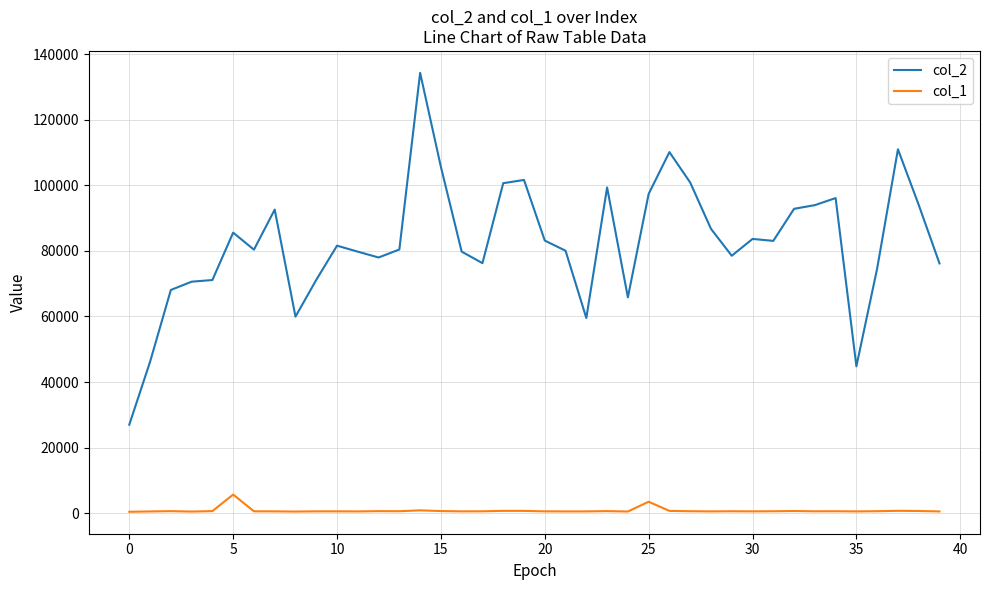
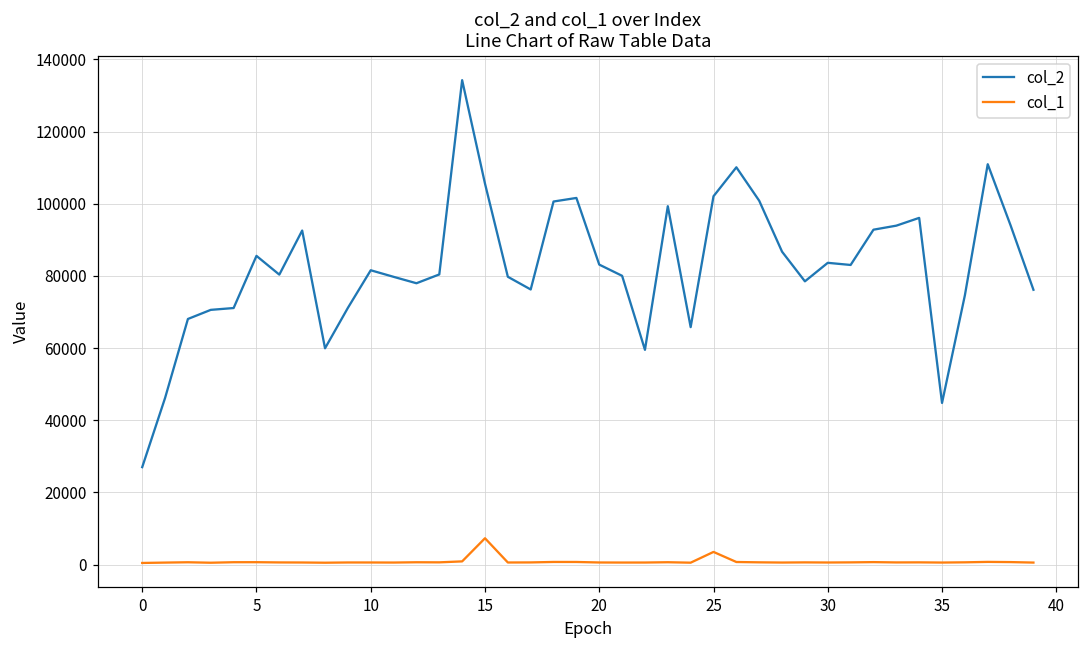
  {
    "col_2": {
      "0": 27000,
      "5": 86000,
      "10": 82000,
      "15": 106000,
      "20": 83000,
-     "25": 97000,
+     "25": 102000,
      "30": 84000,
      "35": 45000
    },
    "col_1": {
      "0": 0,
-     "5": 6000,
+     "5": 1000,
      "10": 1000,
-     "15": 1000,
+     "15": 7000,
      "20": 1000,
      "25": 3000,
      "30": 1000,
      "35": 1000
    }
  }
